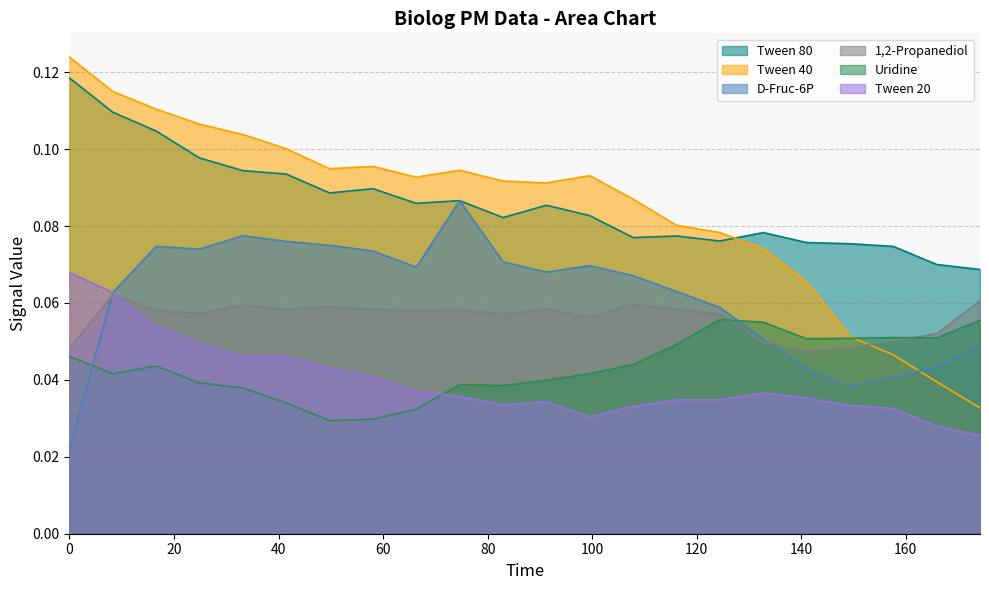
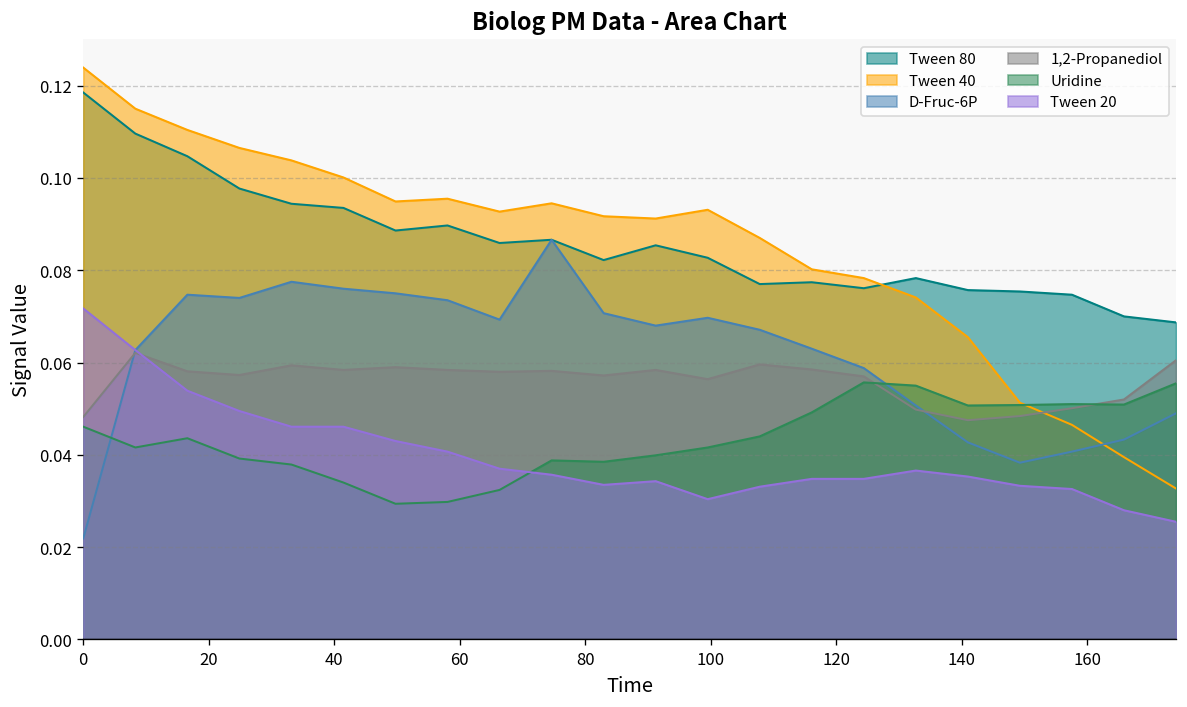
  {
    "Tween 40": {
      "0": 0.124
    },
    "D-Fruc-6P": {
      "0": 0.022
    },
    "1,2-Propanediol": {
      "0": 0.048
    },
    "Tween 20": {
-     "0": 0.068
+     "0": 0.072
    }
  }
